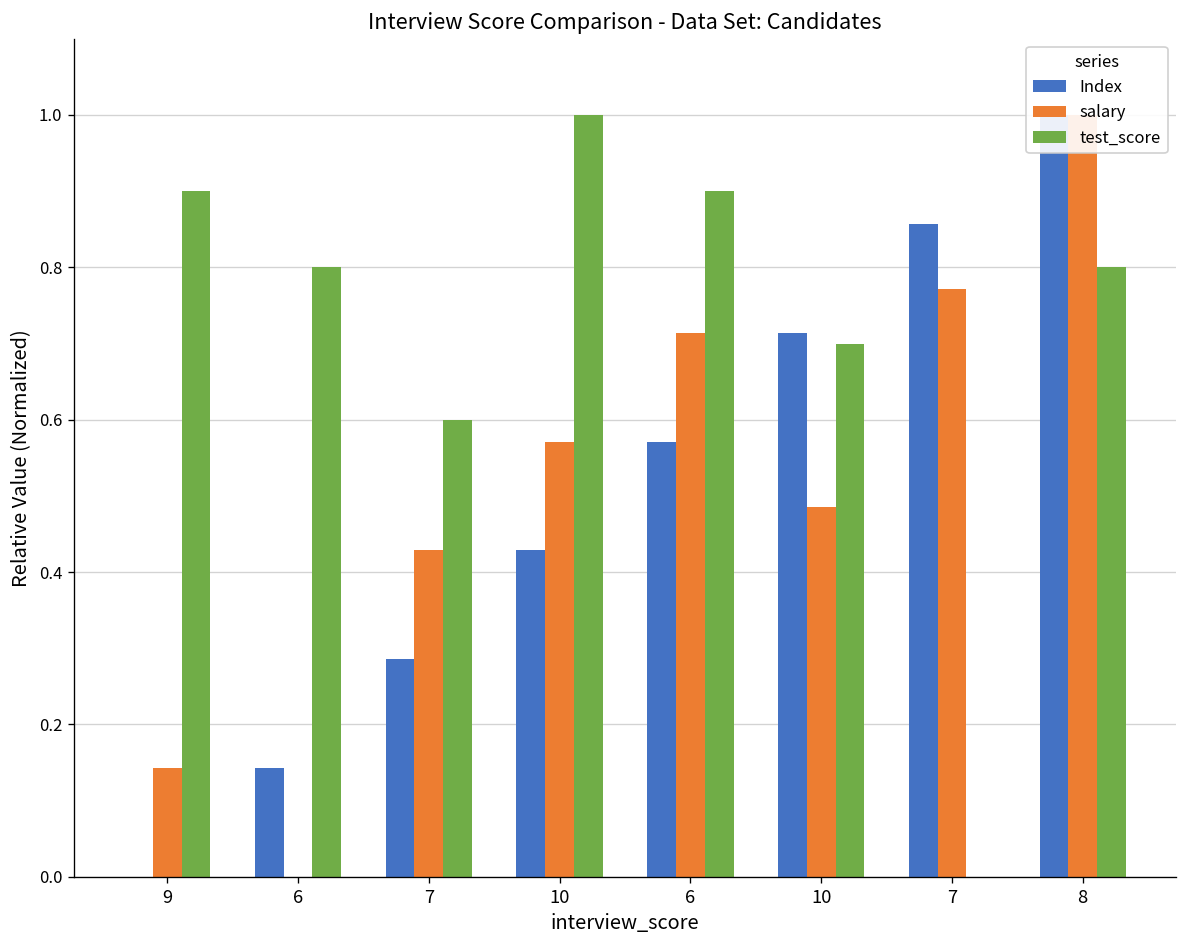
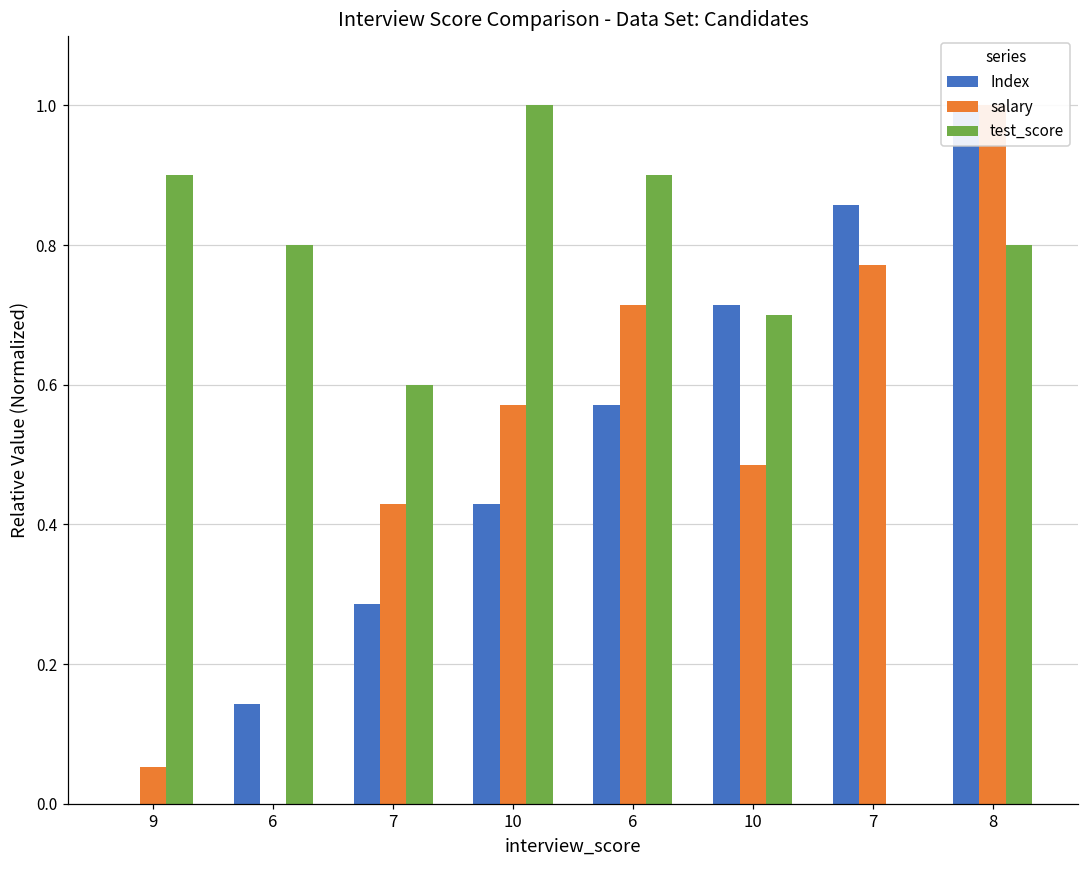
  {
    "Index": {
      "9": 0.00
    },
    "salary": {
-     "9": 0.14
+     "9": 0.05
    },
    "test_score": {
      "9": 0.90,
      "8": 0.80
    }
  }
